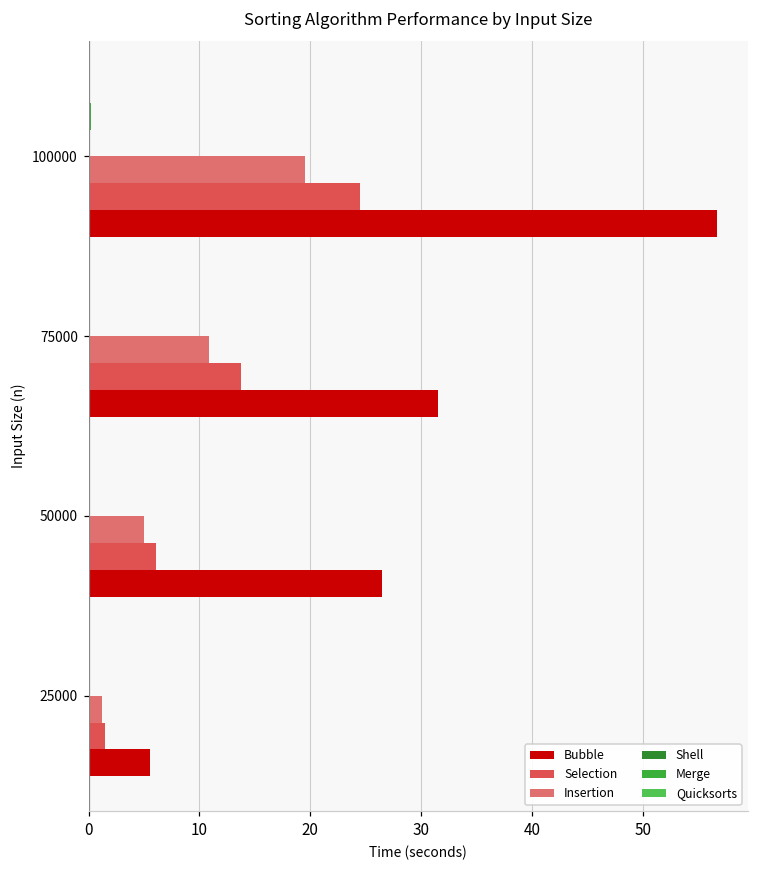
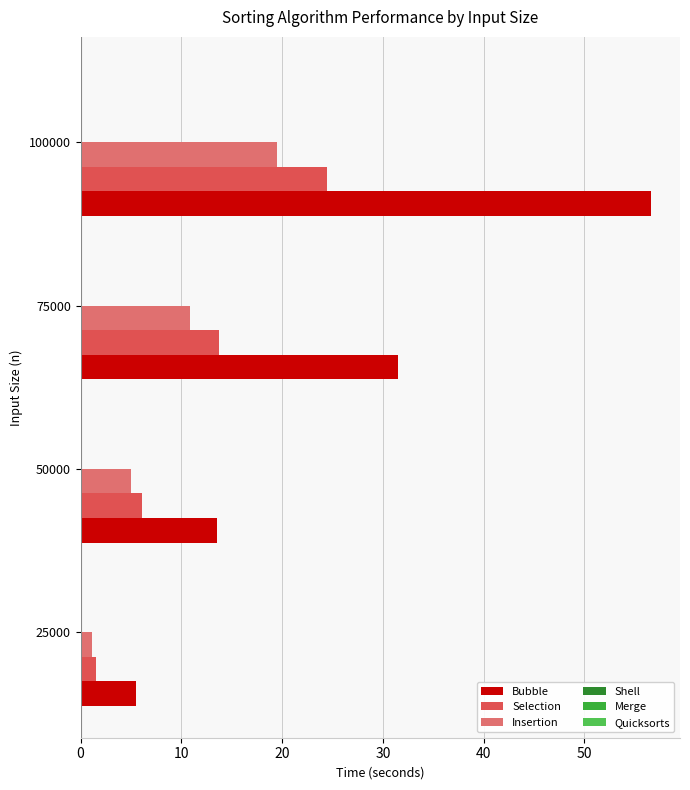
  {
    "Bubble": {
      "100000": 56.6,
      "75000": 31.5,
-     "50000": 26.5,
+     "50000": 13.6,
      "25000": 5.5
    }
  }
